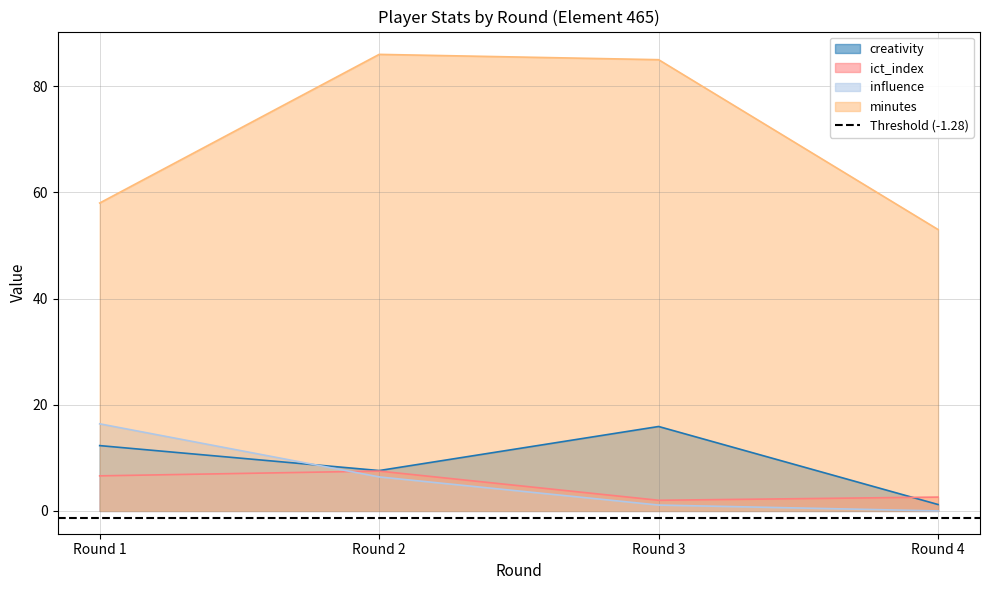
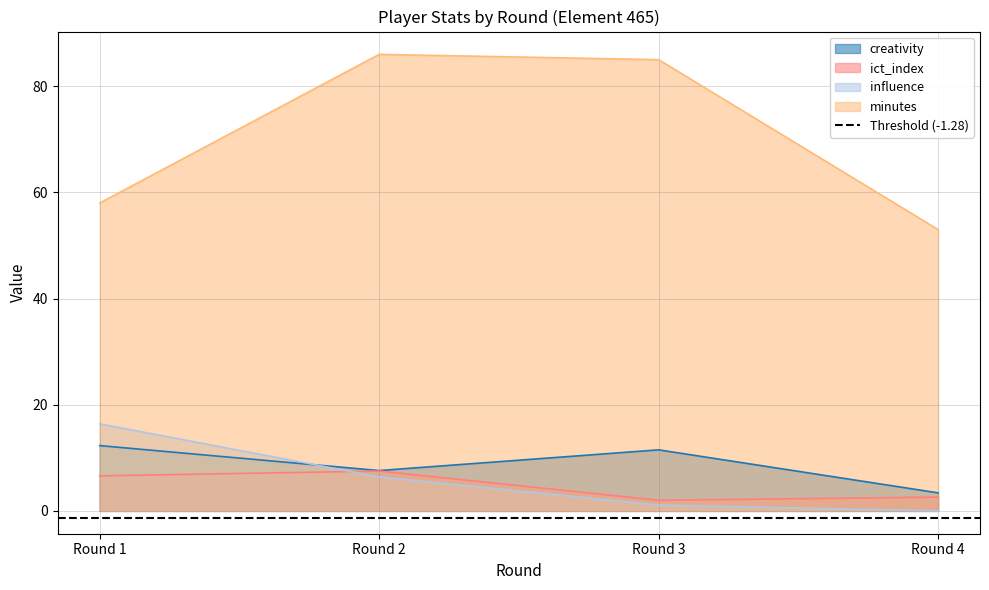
  {
    "creativity": {
      "Round 1": 12,
-     "Round 3": 16,
-     "Round 4": 1
+     "Round 3": 12,
+     "Round 4": 3
    },
    "influence": {
      "Round 1": 16,
      "Round 2": 6,
      "Round 3": 1,
      "Round 4": 0
    }
  }
